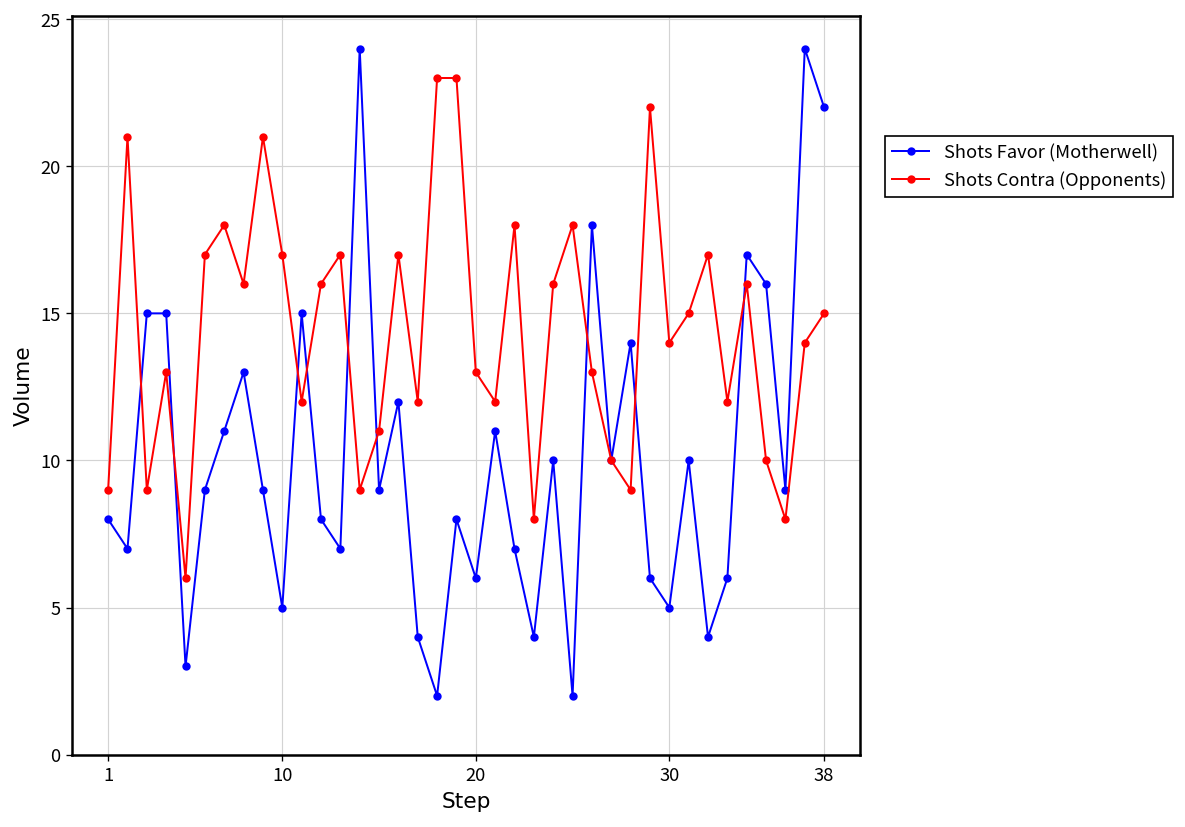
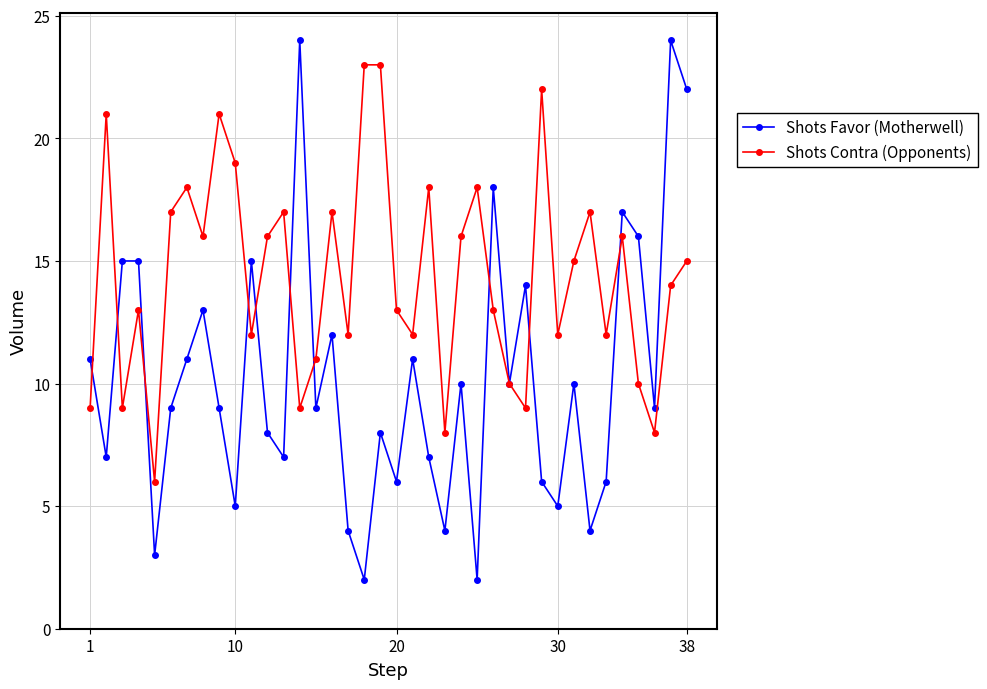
  {
    "Shots Favor (Motherwell)": {
-     "1": 8,
+     "1": 11,
      "10": 5,
      "20": 6,
      "30": 5,
      "38": 22
    },
    "Shots Contra (Opponents)": {
      "1": 9,
-     "10": 17,
+     "10": 19,
      "20": 13,
-     "30": 14,
+     "30": 12,
      "38": 15
    }
  }
